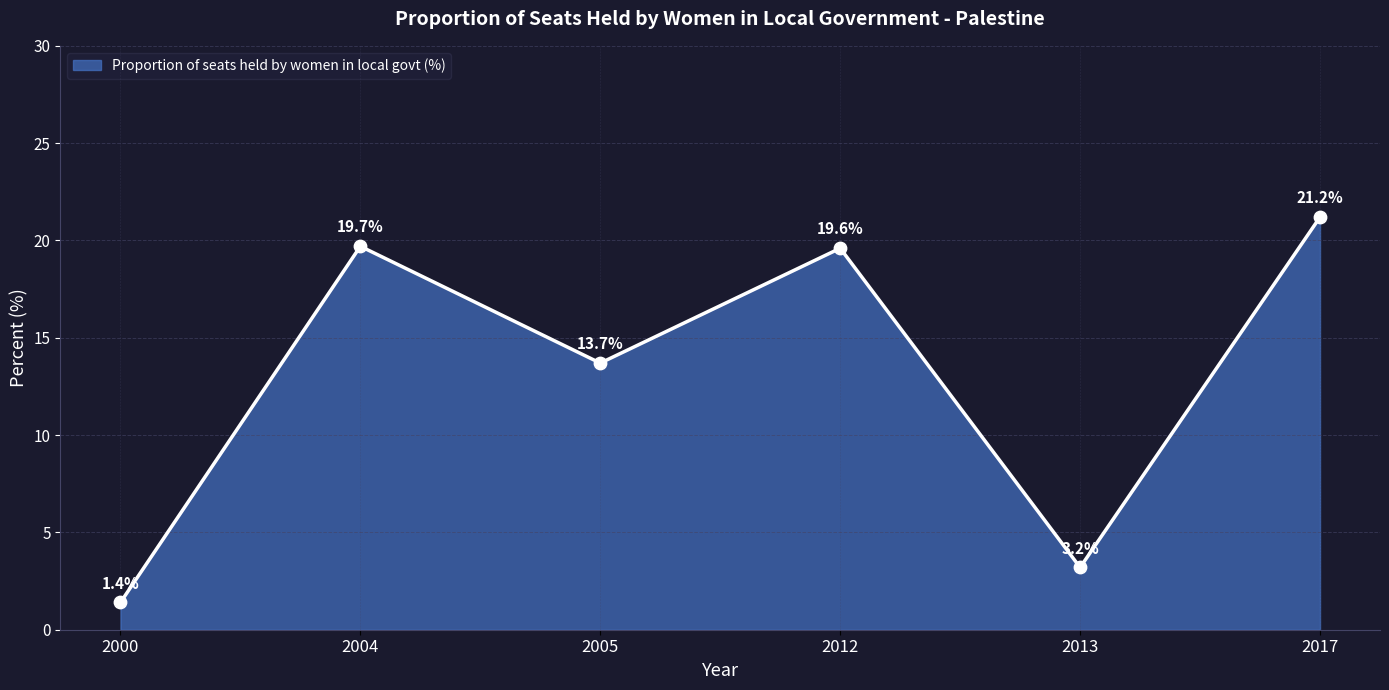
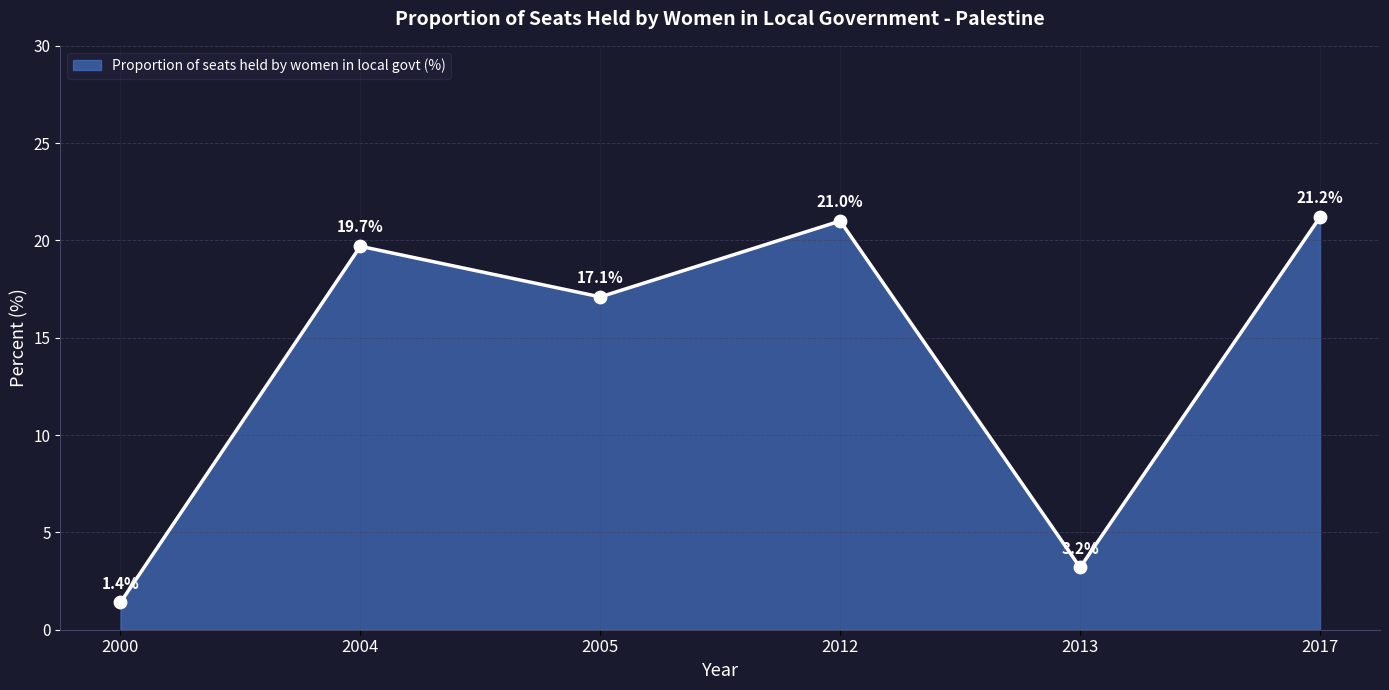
  {
    "2000": "1.4%",
    "2004": "19.7%",
-   "2005": "13.7%",
-   "2012": "19.6%",
+   "2005": "17.1%",
+   "2012": "21.0%",
    "2013": "3.2%",
    "2017": "21.2%"
  }
